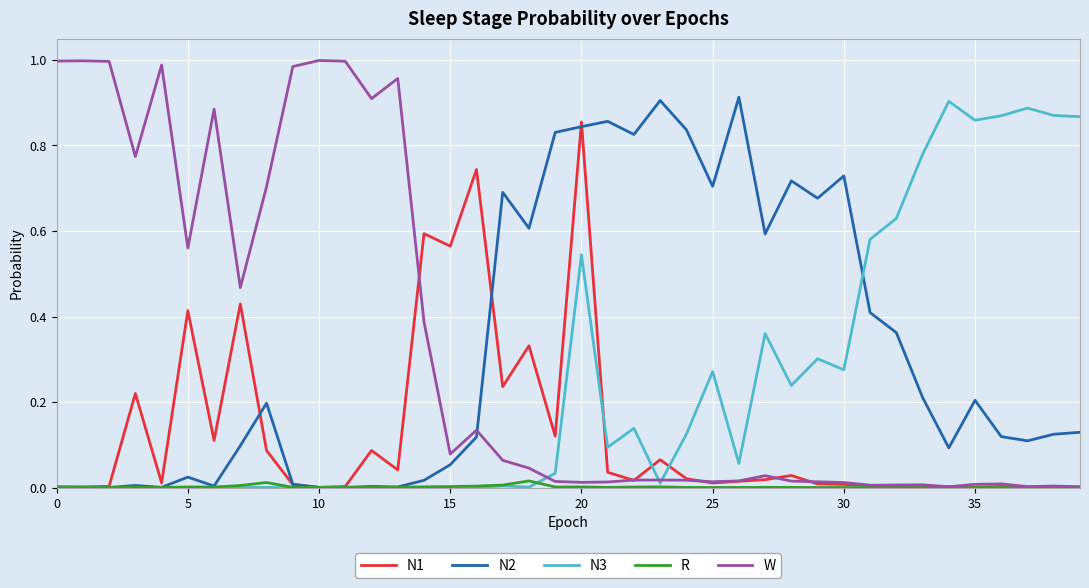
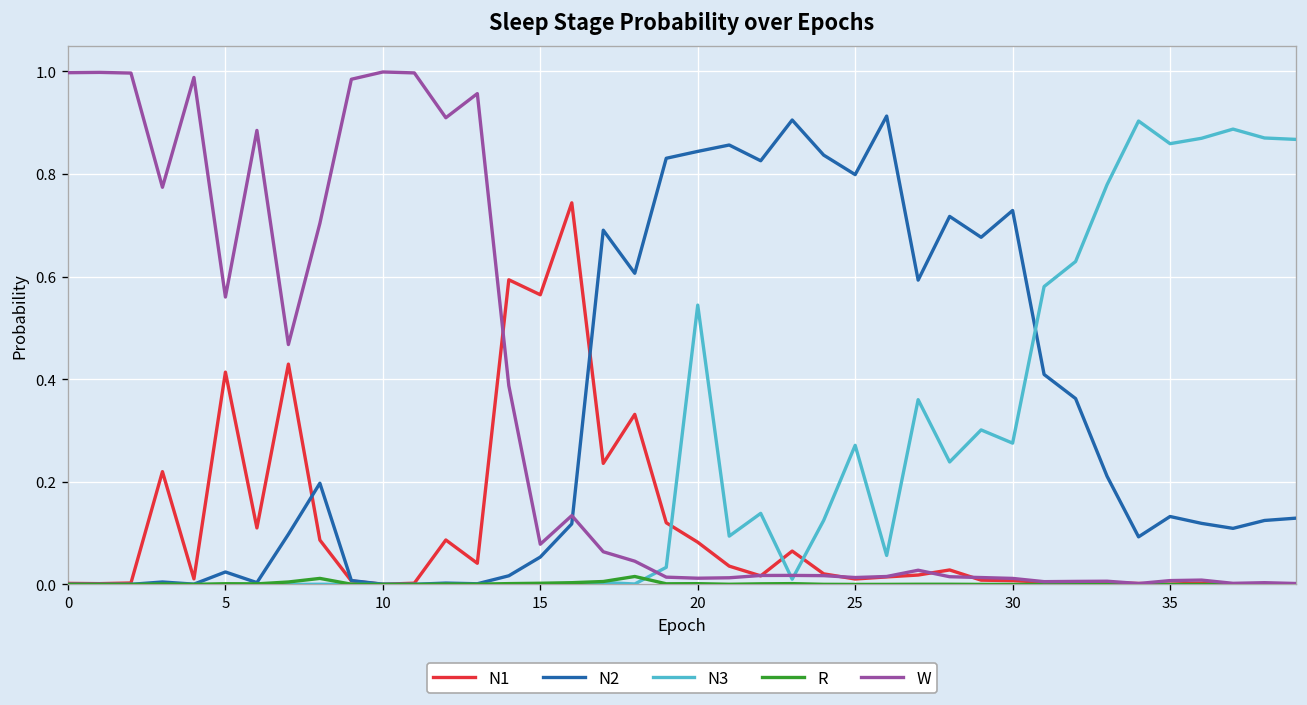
  {
    "N1": {
      "5": 0.41,
      "15": 0.56,
-     "20": 0.85
+     "20": 0.08
    },
    "N2": {
      "5": 0.02,
      "15": 0.05,
      "20": 0.84,
-     "25": 0.70,
+     "25": 0.80,
      "30": 0.73,
-     "35": 0.20
+     "35": 0.13
    },
    "N3": {
      "20": 0.54,
      "25": 0.27,
      "30": 0.28,
      "35": 0.86
    },
    "R": {
      "20": 0.00,
      "25": 0.00,
      "30": 0.00
    },
    "W": {
      "0": 1.00,
      "5": 0.56,
      "10": 1.00,
      "15": 0.08,
      "20": 0.01,
      "35": 0.01
    }
  }
